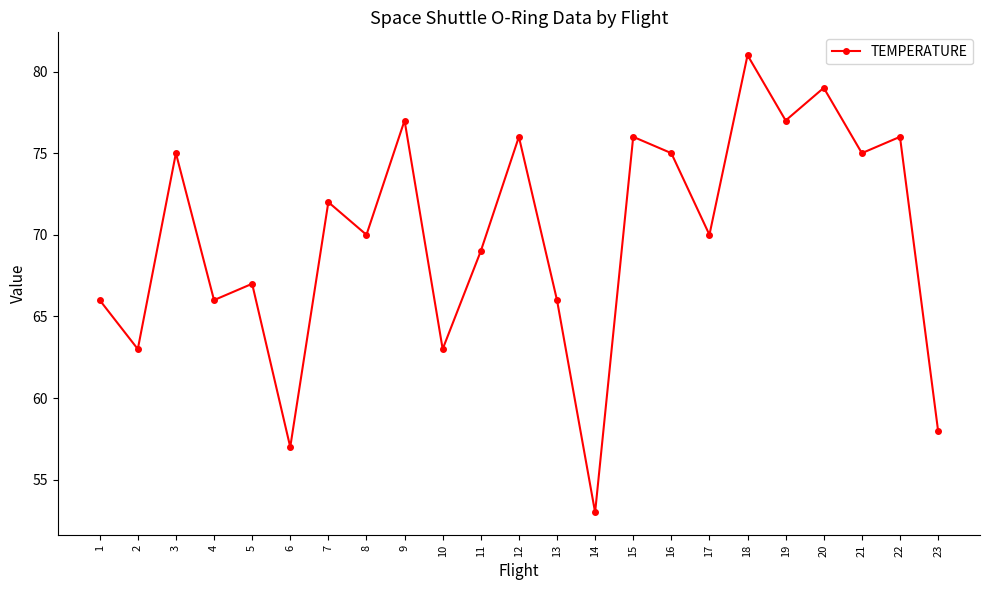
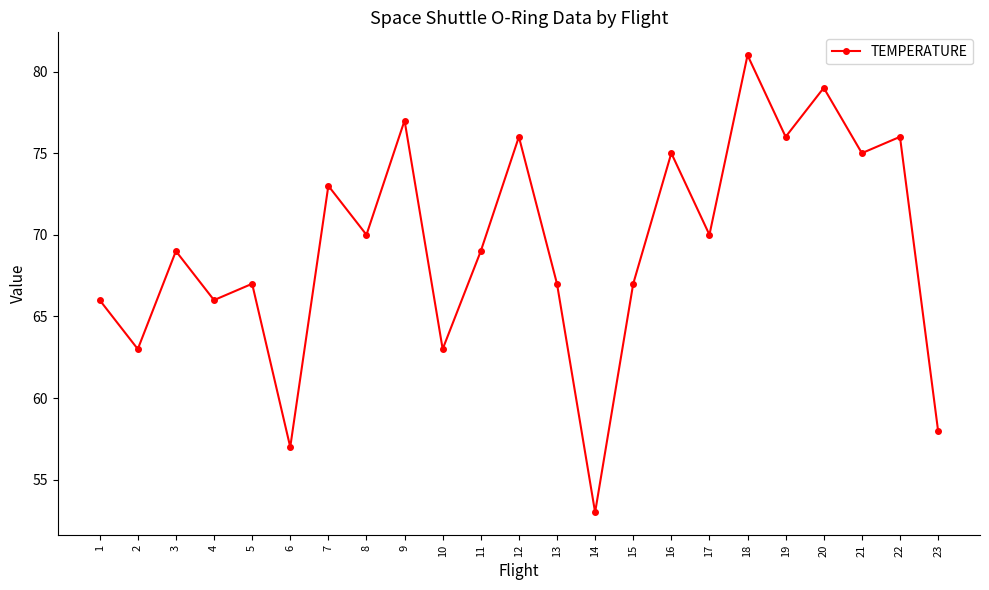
  {
    "1": 66,
    "2": 63,
-   "3": 75,
+   "3": 69,
    "4": 66,
    "5": 67,
    "6": 57,
-   "7": 72,
+   "7": 73,
    "8": 70,
    "9": 77,
    "10": 63,
    "11": 69,
    "12": 76,
-   "13": 66,
+   "13": 67,
    "14": 53,
-   "15": 76,
+   "15": 67,
    "16": 75,
    "17": 70,
    "18": 81,
-   "19": 77,
+   "19": 76,
    "20": 79,
    "21": 75,
    "22": 76,
    "23": 58
  }
